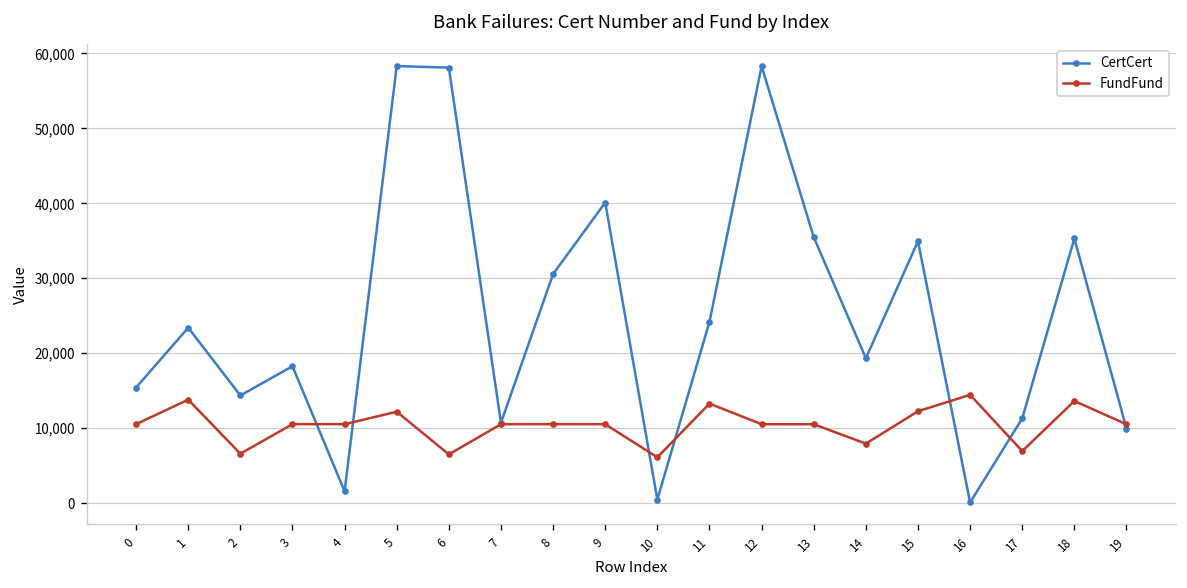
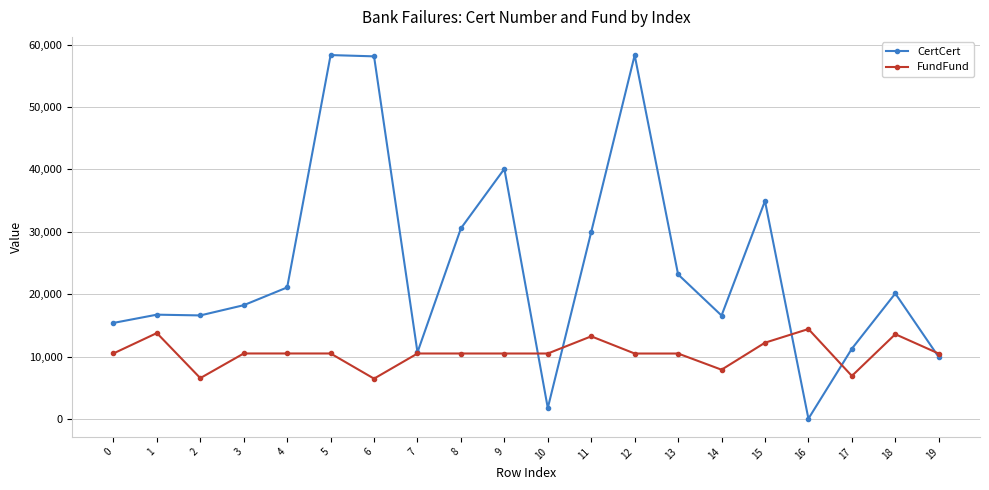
  {
    "CertCert": {
      "0": "15,000",
-     "1": "23,000",
-     "2": "14,000",
+     "1": "17,000",
+     "2": "17,000",
      "3": "18,000",
-     "4": "2,000",
+     "4": "21,000",
      "5": "58,000",
      "6": "58,000",
      "8": "31,000",
      "9": "40,000",
-     "10": "0",
-     "11": "24,000",
+     "10": "2,000",
+     "11": "30,000",
      "12": "58,000",
-     "13": "35,000",
-     "14": "19,000",
+     "13": "23,000",
+     "14": "17,000",
      "15": "35,000",
      "16": "0",
      "17": "11,000",
-     "18": "35,000",
+     "18": "20,000",
      "19": "10,000"
    },
    "FundFund": {
      "0": "11,000",
      "1": "14,000",
      "2": "7,000",
      "3": "11,000",
      "4": "11,000",
-     "5": "12,000",
+     "5": "11,000",
      "6": "7,000",
      "8": "11,000",
      "9": "11,000",
-     "10": "6,000",
+     "10": "11,000",
      "11": "13,000",
      "12": "11,000",
      "13": "11,000",
      "14": "8,000",
      "15": "12,000",
      "16": "14,000",
      "17": "7,000",
      "18": "14,000",
      "19": "11,000"
    }
  }
